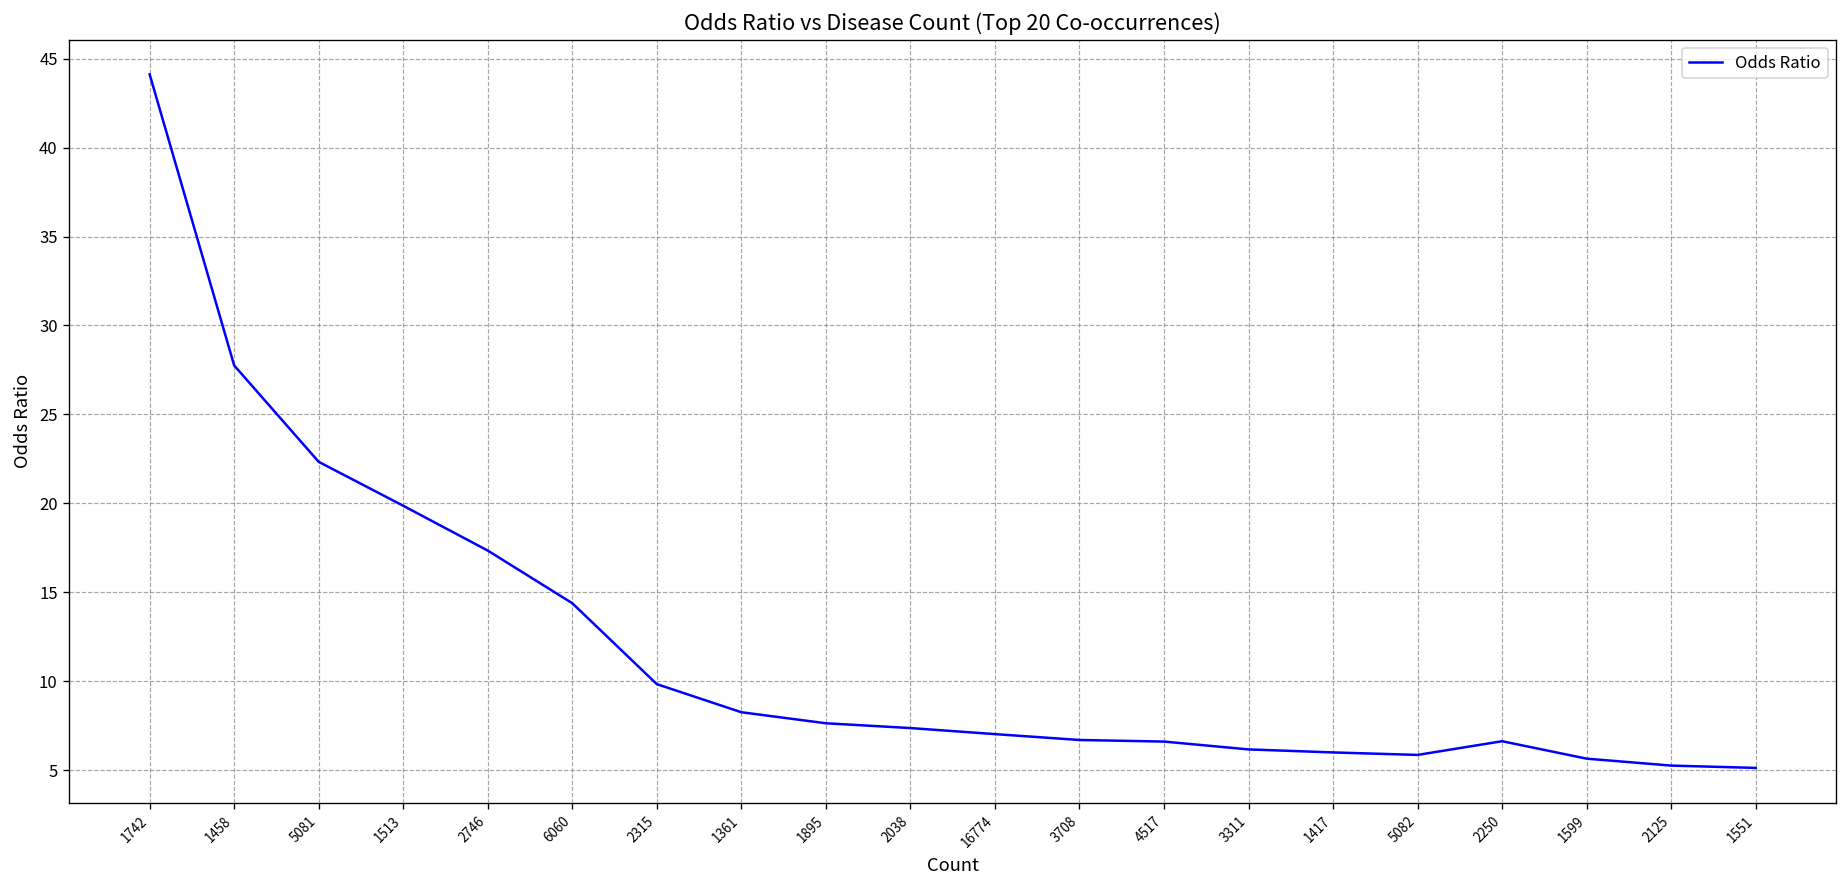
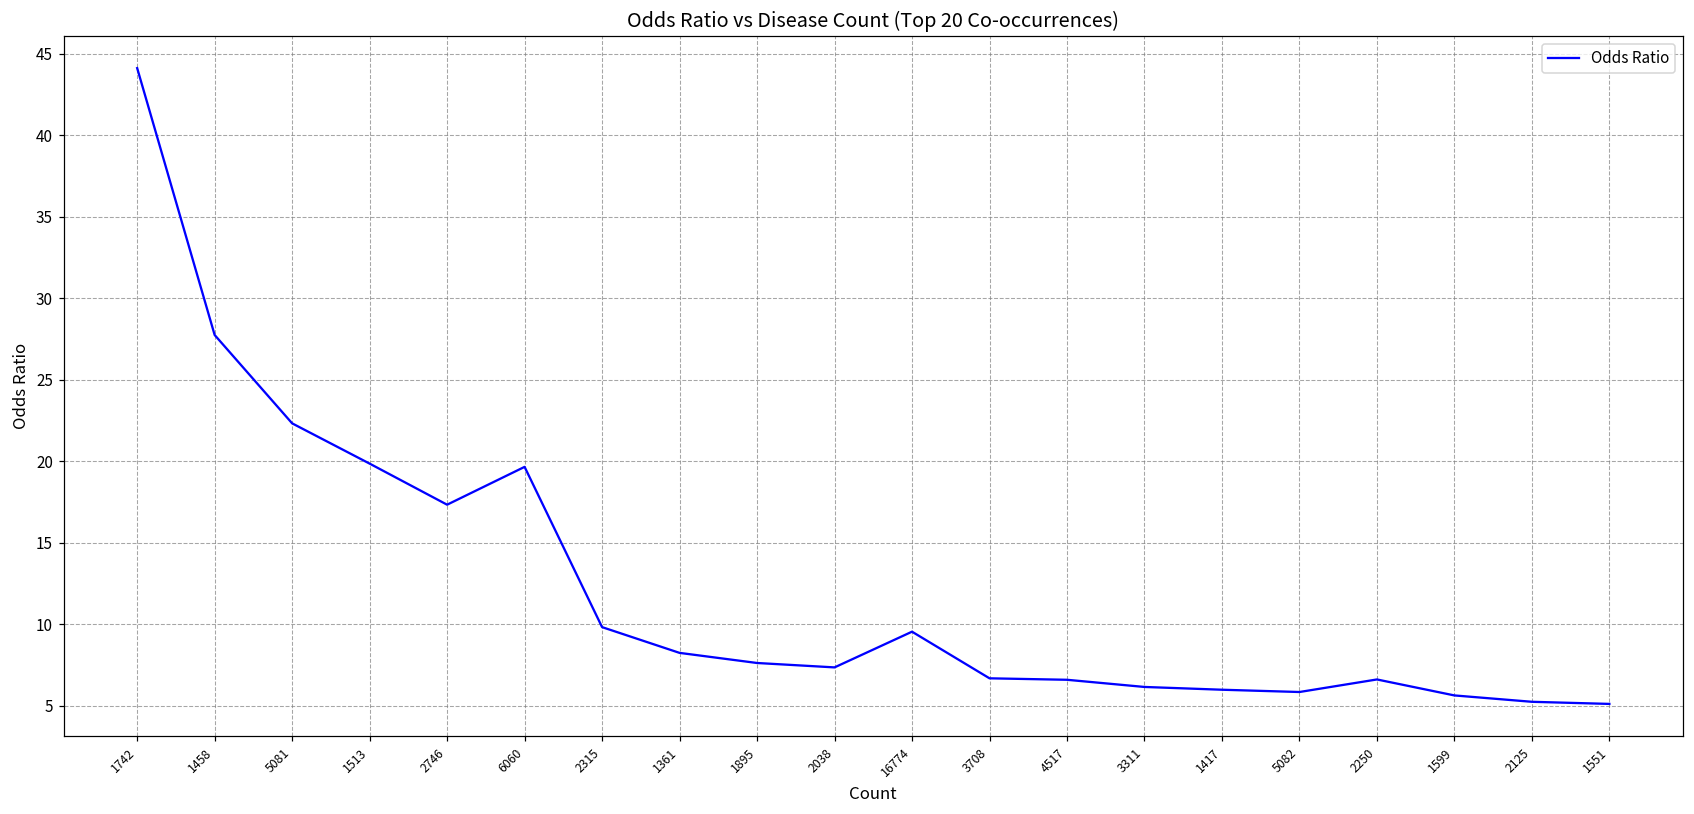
  {
    "1742": 44.1,
    "1458": 27.8,
    "5081": 22.3,
    "1513": 19.9,
    "2746": 17.3,
-   "6060": 14.4,
+   "6060": 19.7,
    "2315": 9.8,
    "1361": 8.3,
    "1895": 7.6,
    "2038": 7.4,
-   "16774": 7.0,
+   "16774": 9.6,
    "3708": 6.7,
    "4517": 6.6,
    "3311": 6.2,
    "1417": 6.0,
    "5082": 5.9,
    "2250": 6.6,
    "1599": 5.6,
    "2125": 5.3,
    "1551": 5.1
  }
